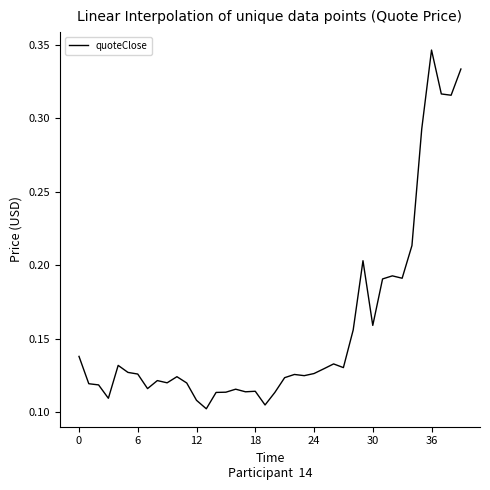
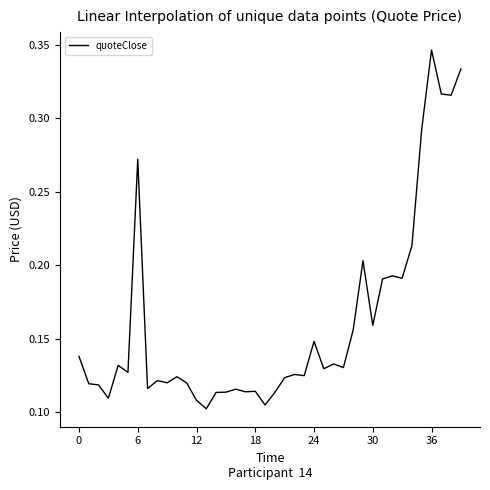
  {
    "0": 0.138,
-   "6": 0.126,
+   "6": 0.272,
    "12": 0.108,
    "18": 0.114,
-   "24": 0.126,
+   "24": 0.148,
    "30": 0.159,
    "36": 0.347
  }
